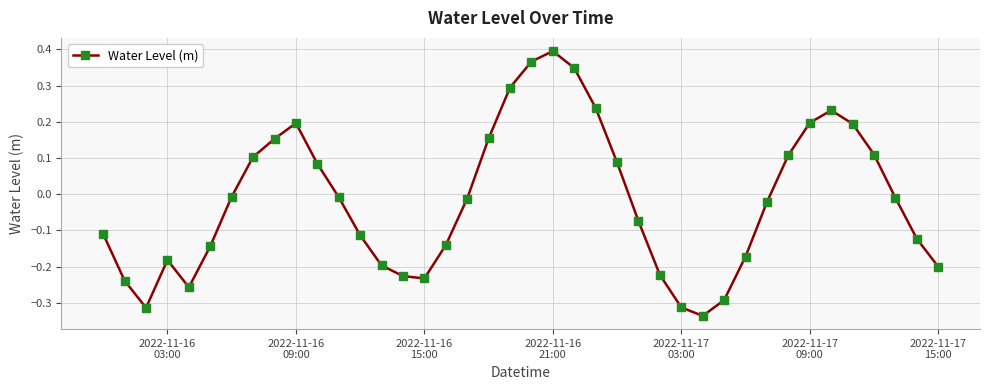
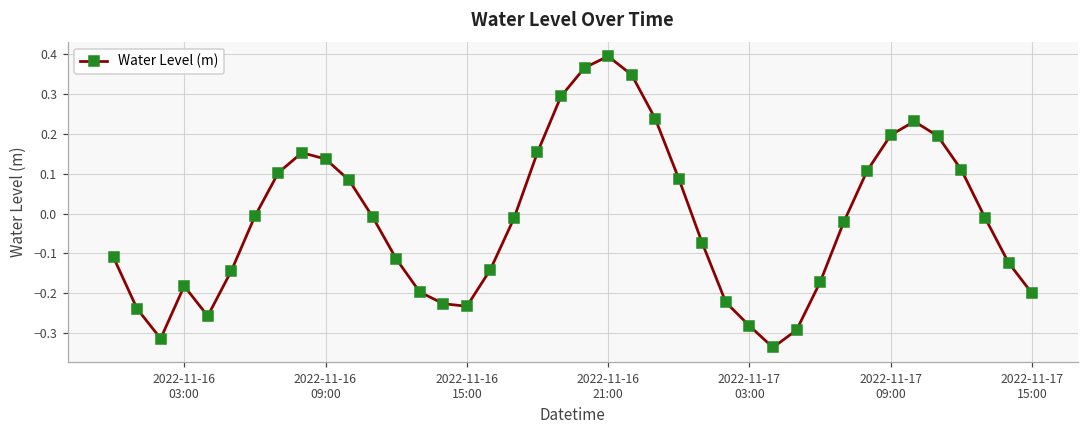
  {
    "2022-11-16 03:00": -0.18,
-   "2022-11-16 09:00": 0.20,
+   "2022-11-16 09:00": 0.14,
    "2022-11-16 15:00": -0.23,
    "2022-11-16 21:00": 0.40,
-   "2022-11-17 03:00": -0.31,
+   "2022-11-17 03:00": -0.28,
    "2022-11-17 09:00": 0.20,
    "2022-11-17 15:00": -0.20
  }
